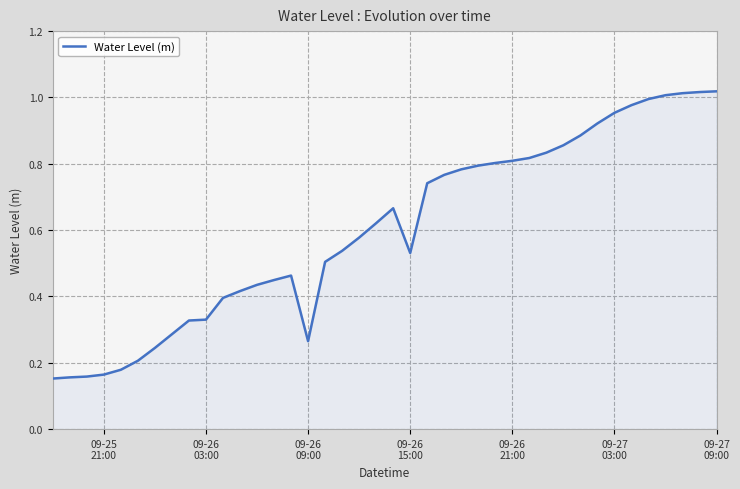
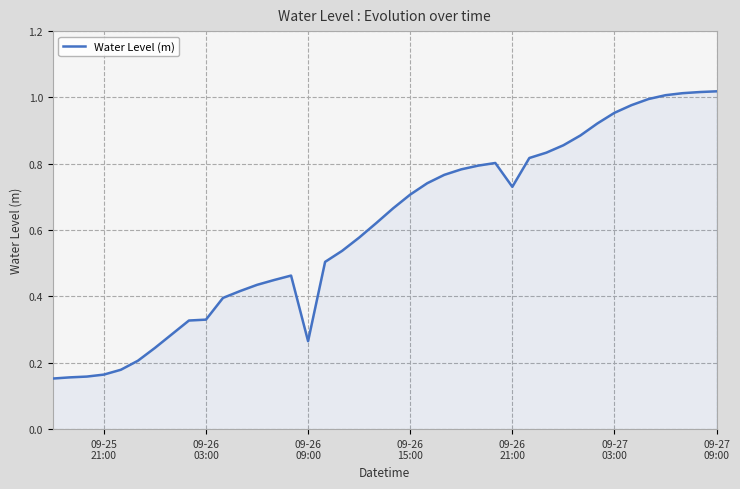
  {
    "09-25 21:00": 0.16,
    "09-26 03:00": 0.33,
    "09-26 09:00": 0.27,
-   "09-26 15:00": 0.53,
-   "09-26 21:00": 0.81,
+   "09-26 15:00": 0.71,
+   "09-26 21:00": 0.73,
    "09-27 03:00": 0.95,
    "09-27 09:00": 1.02
  }
